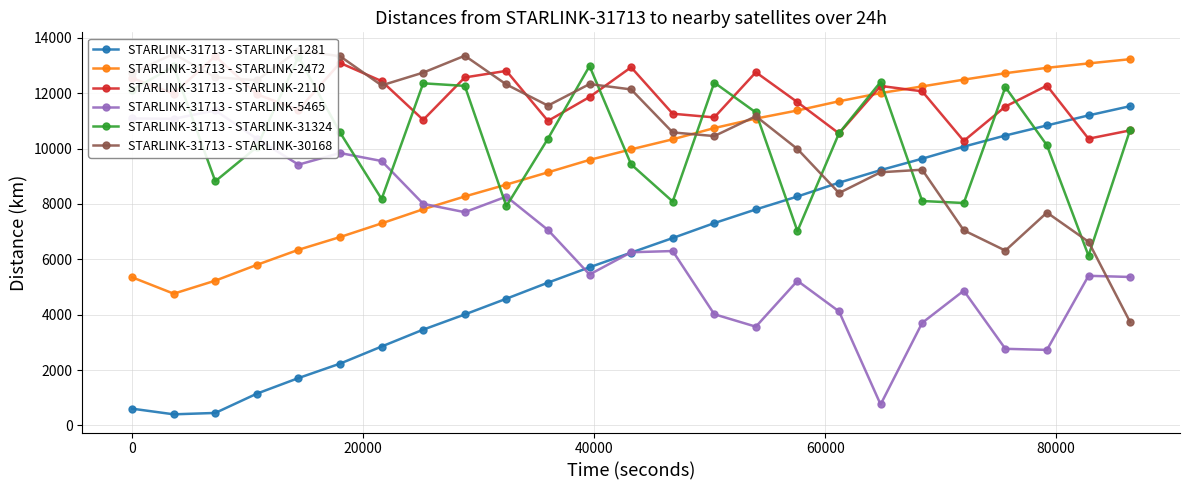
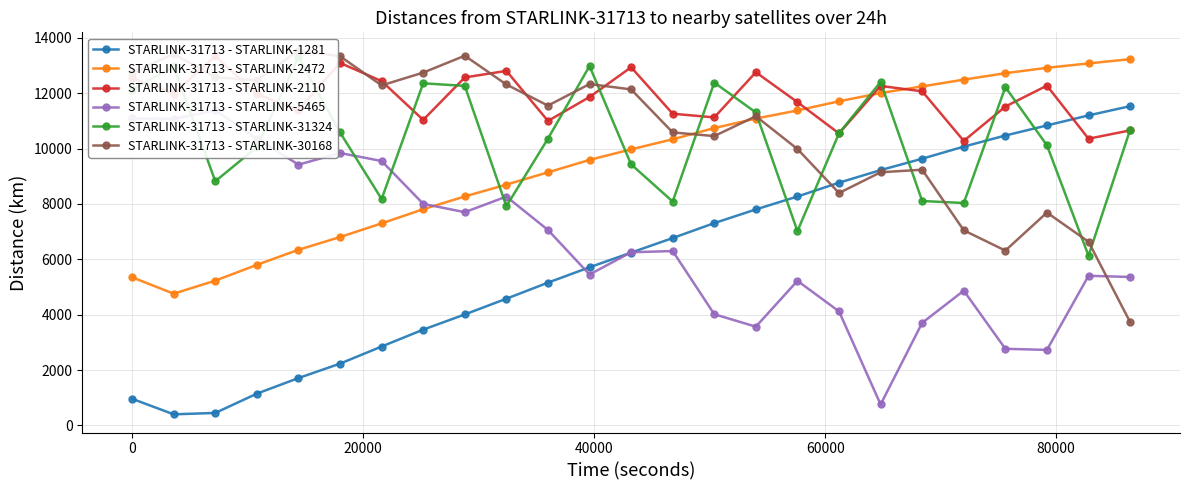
  {
    "STARLINK-31713 - STARLINK-1281": {
-     "0": 600
+     "0": 1000
    },
    "STARLINK-31713 - STARLINK-2472": {
      "0": 5400
    }
  }
